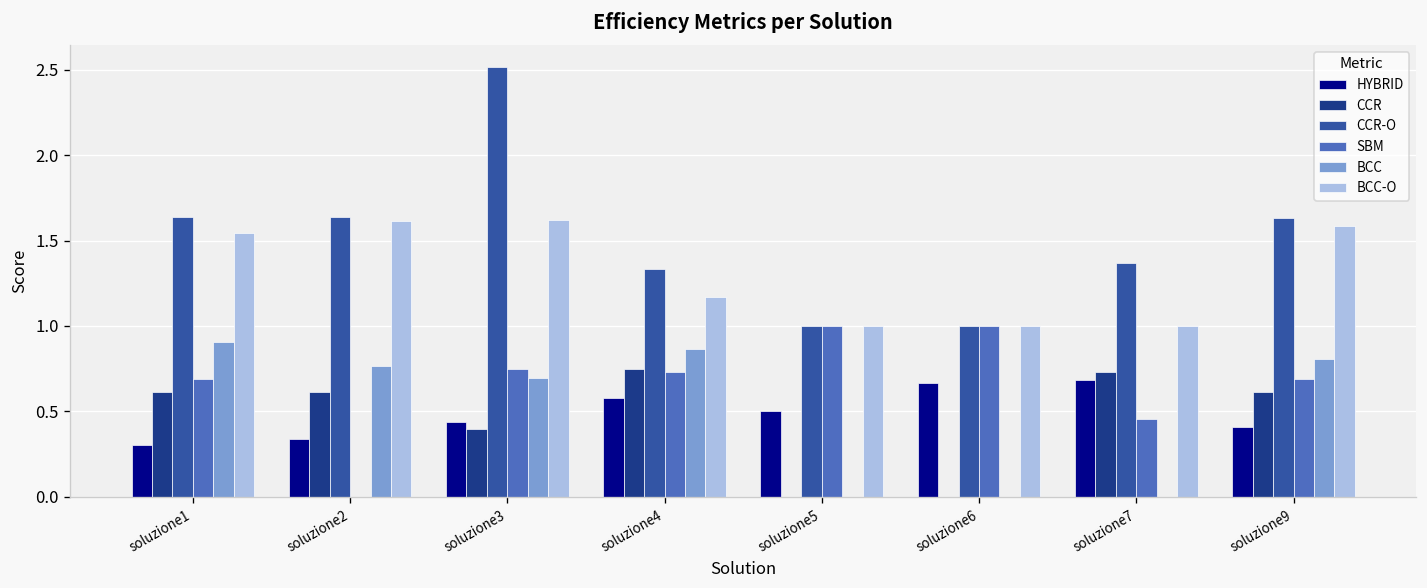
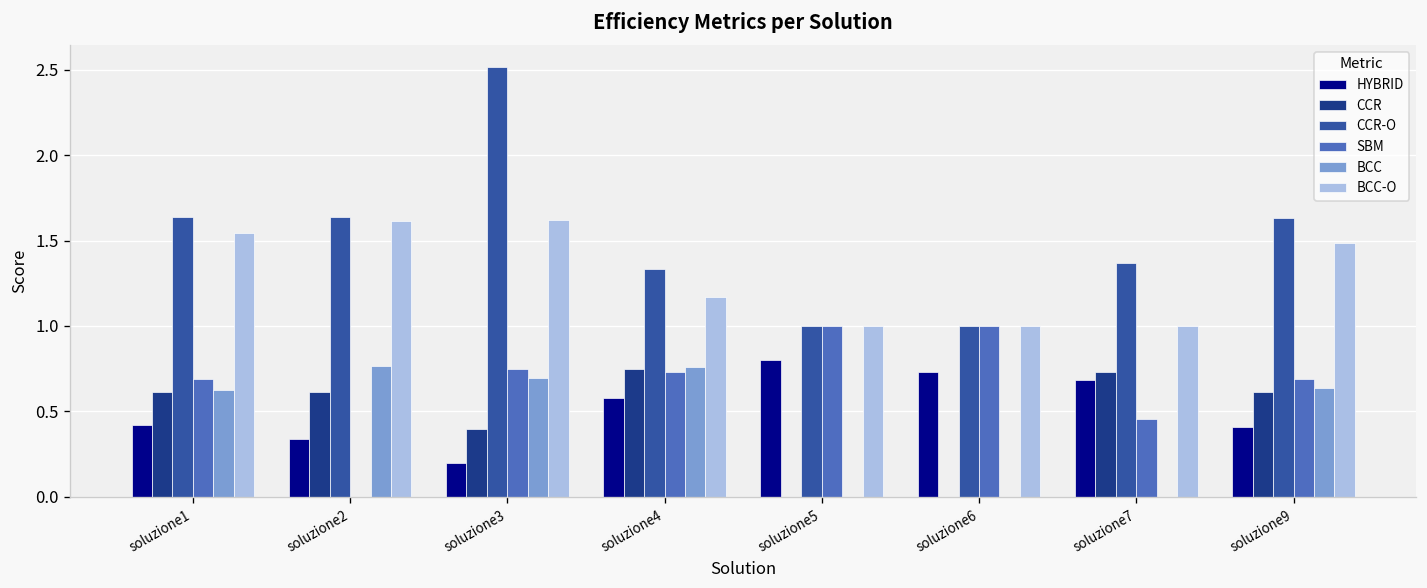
  {
    "HYBRID": {
-     "soluzione1": 0.31,
+     "soluzione1": 0.42,
      "soluzione2": 0.34,
-     "soluzione3": 0.44,
+     "soluzione3": 0.20,
      "soluzione4": 0.58,
-     "soluzione5": 0.5,
-     "soluzione6": 0.67,
+     "soluzione5": 0.8,
+     "soluzione6": 0.73,
      "soluzione7": 0.68,
      "soluzione9": 0.41
    },
    "BCC": {
-     "soluzione1": 0.91,
+     "soluzione1": 0.62,
      "soluzione2": 0.77,
      "soluzione3": 0.69,
-     "soluzione4": 0.87,
+     "soluzione4": 0.76,
      "soluzione5": 0.00,
      "soluzione6": 0.00,
      "soluzione7": 0.00,
-     "soluzione9": 0.80
+     "soluzione9": 0.64
    },
    "BCC-O": {
      "soluzione1": 1.55,
      "soluzione2": 1.61,
      "soluzione3": 1.62,
      "soluzione4": 1.17,
      "soluzione5": 1.00,
      "soluzione6": 1.00,
      "soluzione7": 1.00,
-     "soluzione9": 1.59
+     "soluzione9": 1.48
    }
  }
